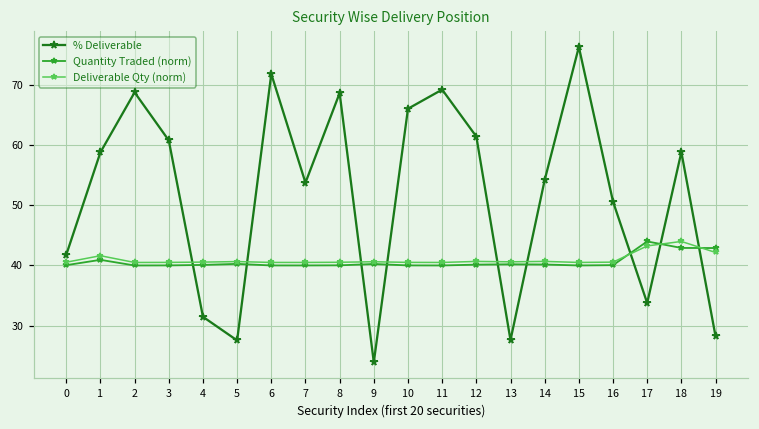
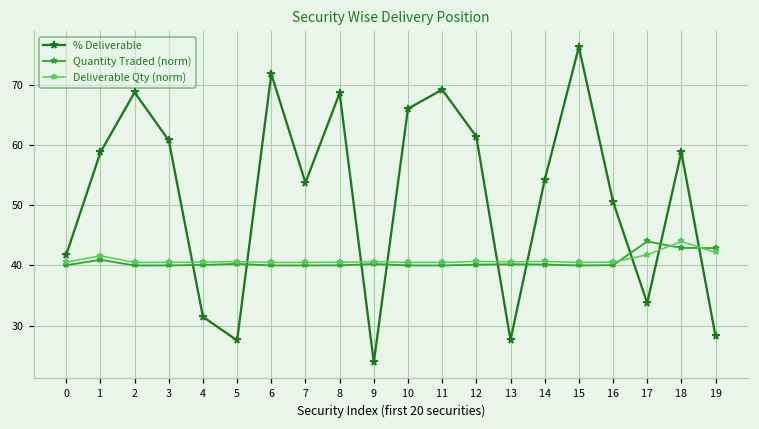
  {
    "Deliverable Qty (norm)": {
      "0": 41,
      "1": 42,
      "2": 41,
      "3": 41,
      "6": 41,
      "7": 41,
      "8": 41,
      "10": 41,
      "11": 41,
      "12": 41,
      "14": 41,
      "15": 41,
      "16": 41,
-     "17": 43,
+     "17": 42,
      "18": 44,
      "19": 42
    }
  }
